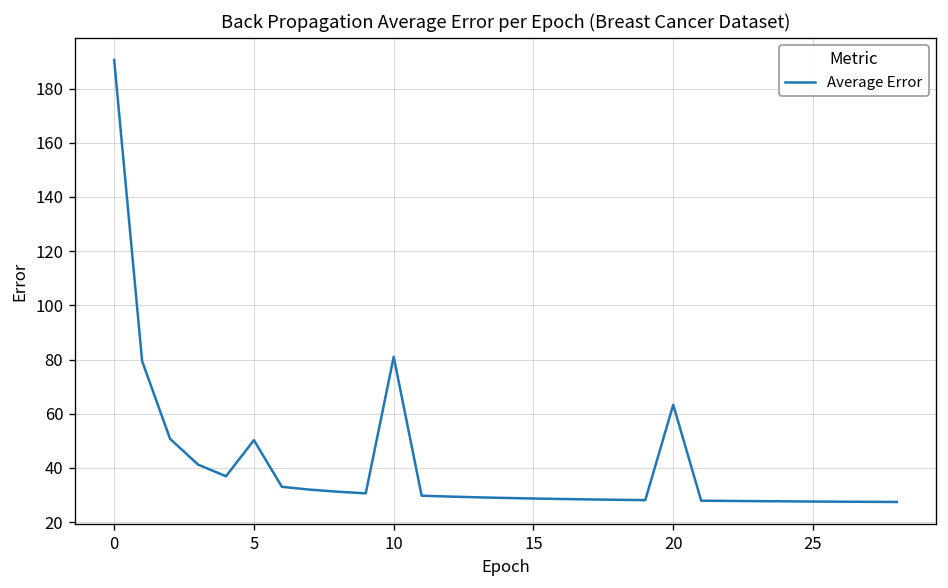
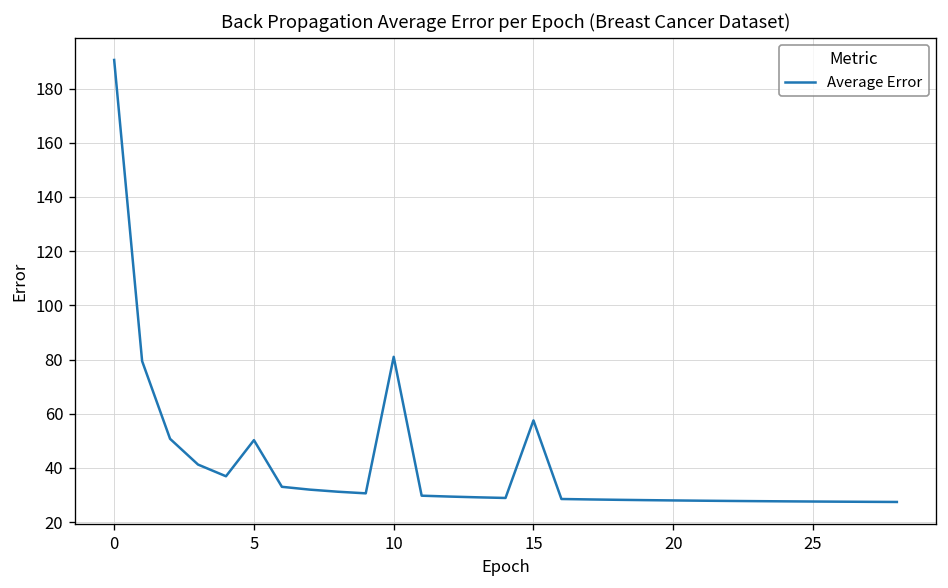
  {
    "0": 191,
    "5": 50,
    "10": 81,
-   "15": 29,
-   "20": 63,
+   "15": 58,
+   "20": 28,
    "25": 28
  }
